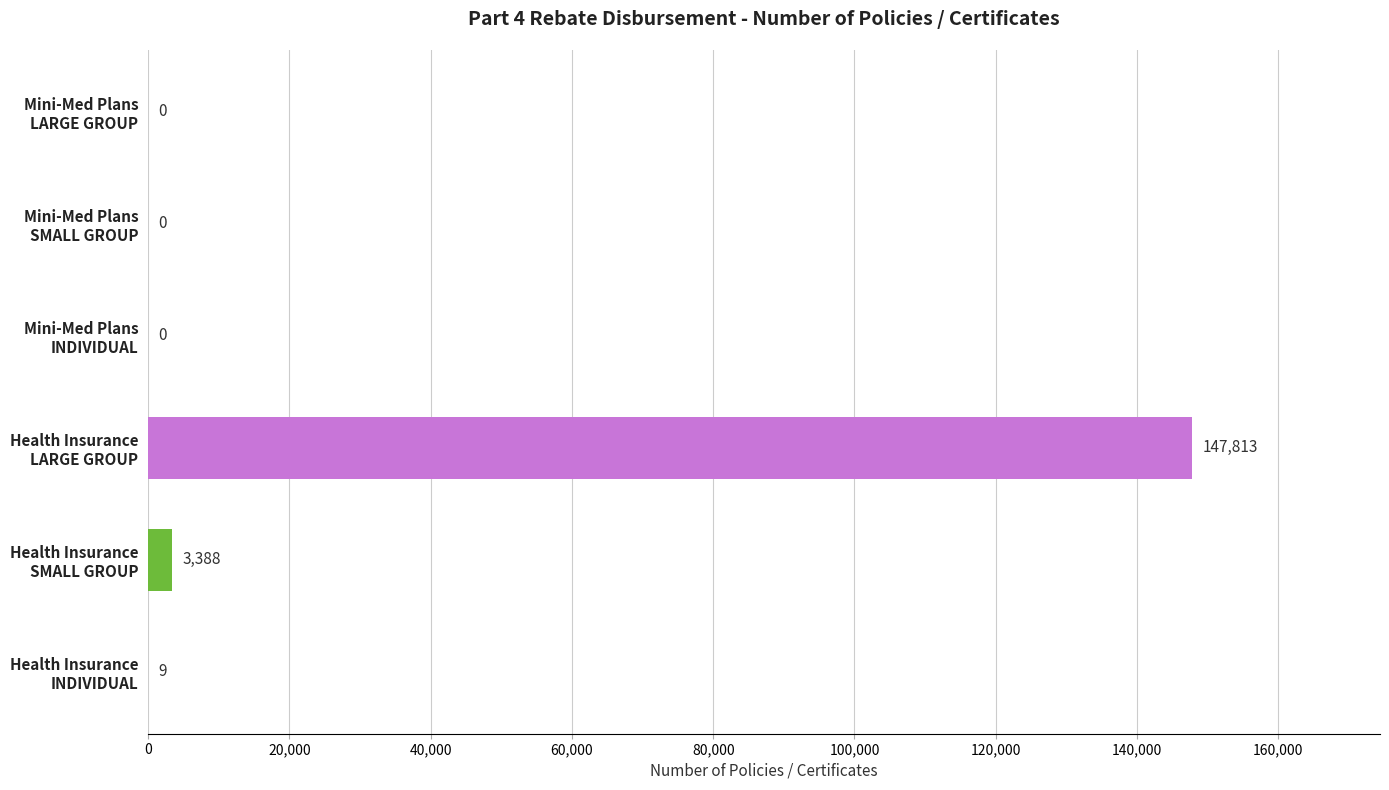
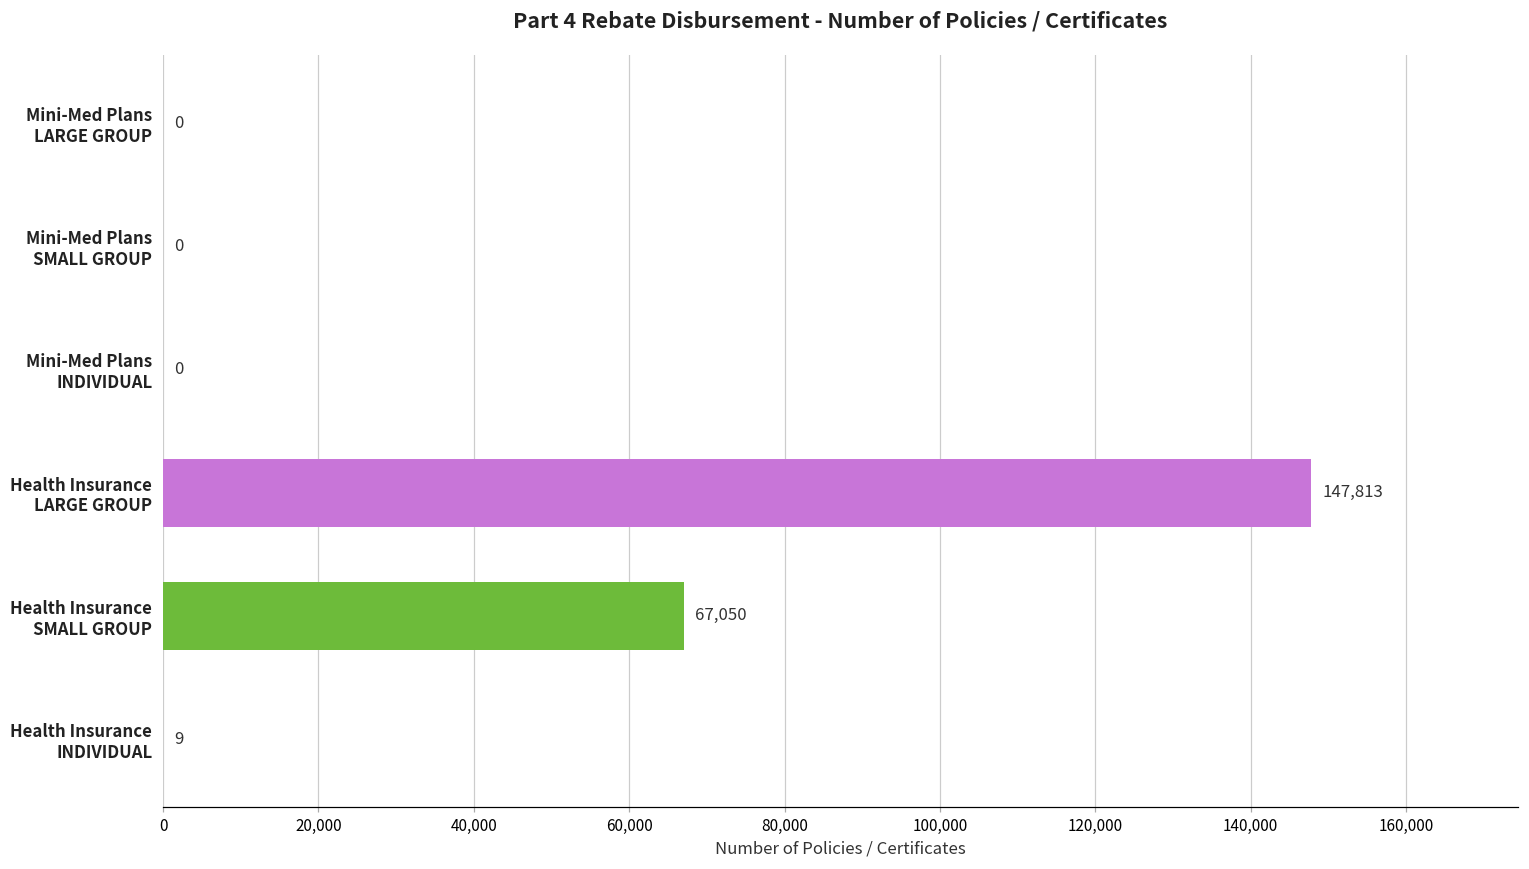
  {
    "Mini-Med Plans LARGE GROUP": "0",
    "Mini-Med Plans SMALL GROUP": "0",
    "Mini-Med Plans INDIVIDUAL": "0",
    "Health Insurance LARGE GROUP": "147,813",
-   "Health Insurance SMALL GROUP": "3,388",
+   "Health Insurance SMALL GROUP": "67,050",
    "Health Insurance INDIVIDUAL": "9"
  }
